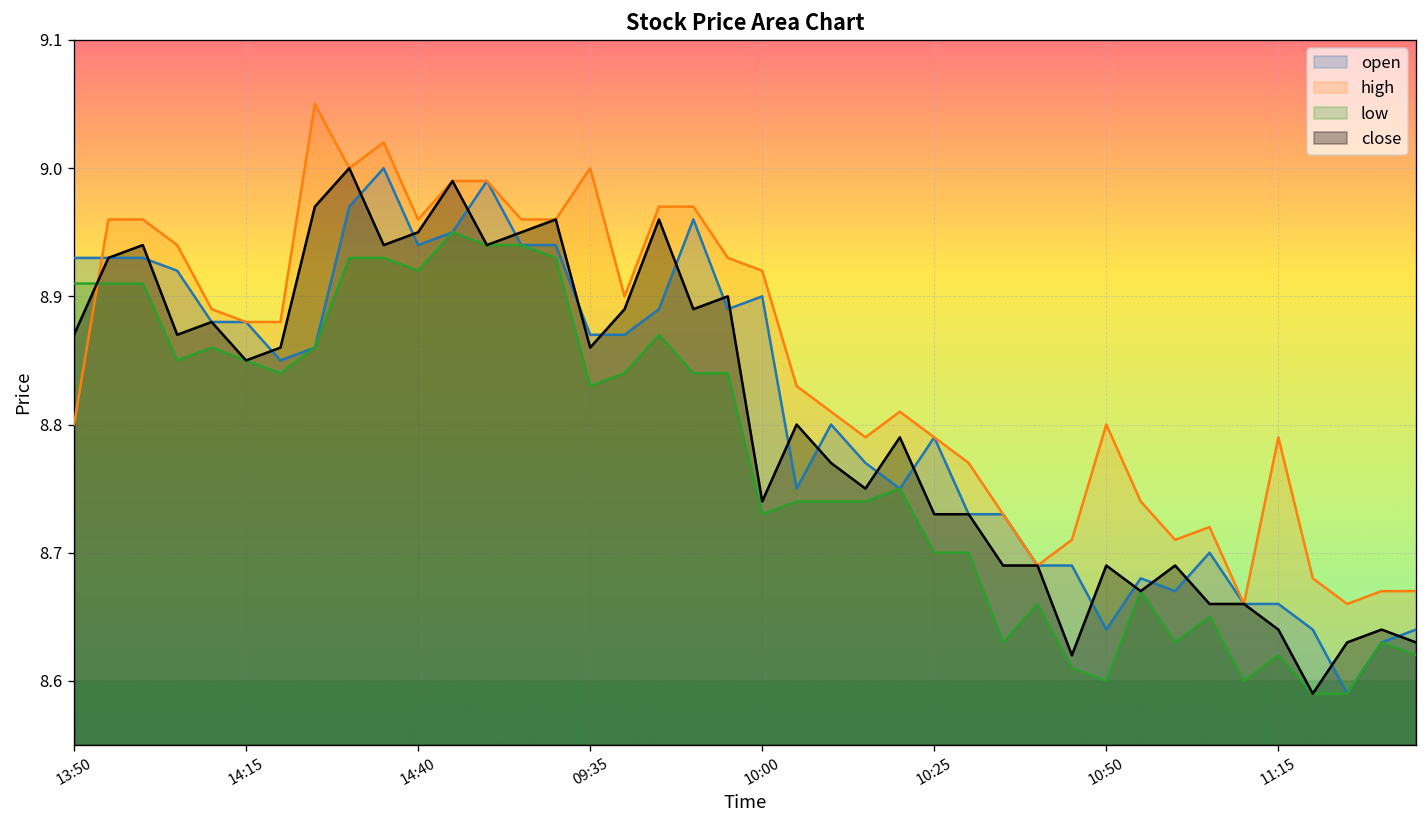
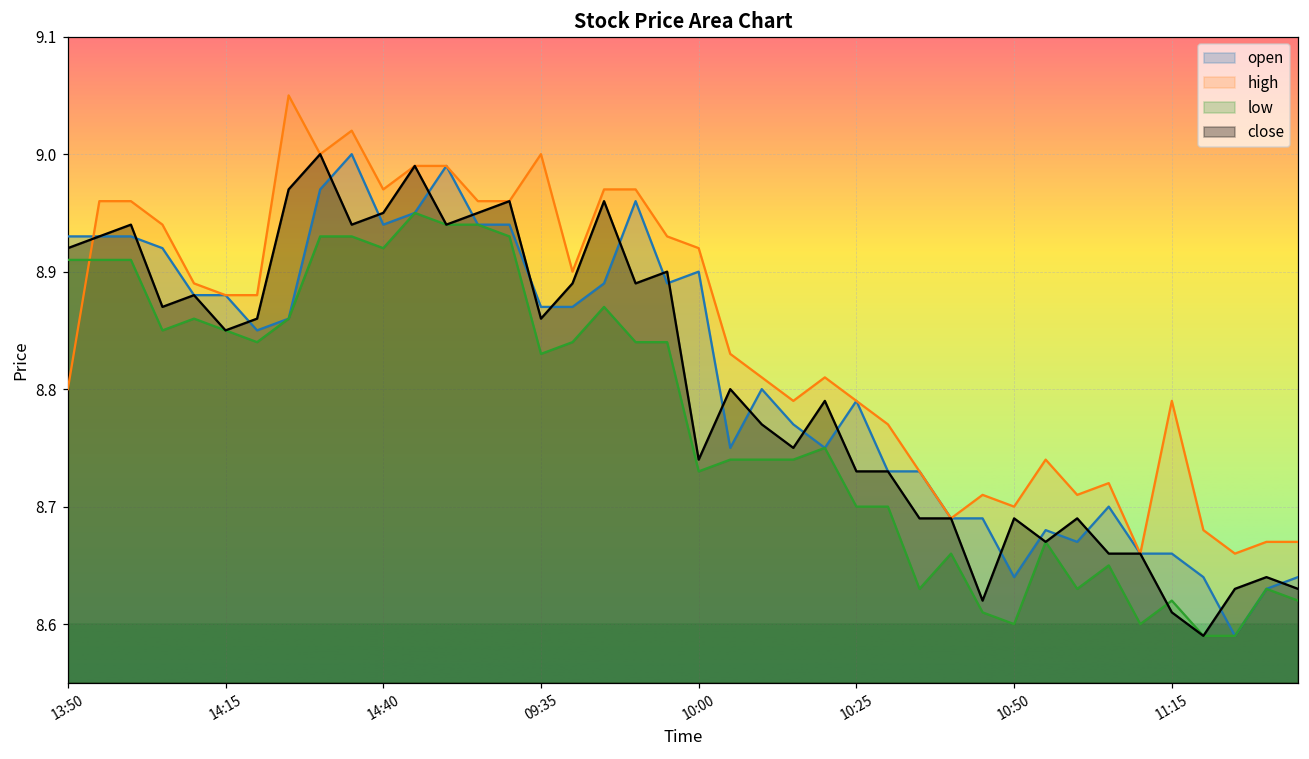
  {
    "high": {
      "13:50": 8.80,
-     "14:40": 8.96,
+     "14:40": 8.97,
      "09:35": 9.00,
      "10:00": 8.92,
-     "10:50": 8.8,
+     "10:50": 8.7,
      "11:15": 8.79
    },
    "close": {
-     "13:50": 8.87,
+     "13:50": 8.92,
      "14:40": 8.95,
      "09:35": 8.86,
      "10:00": 8.74,
      "10:25": 8.73,
      "10:50": 8.69,
-     "11:15": 8.64
+     "11:15": 8.61
    }
  }
